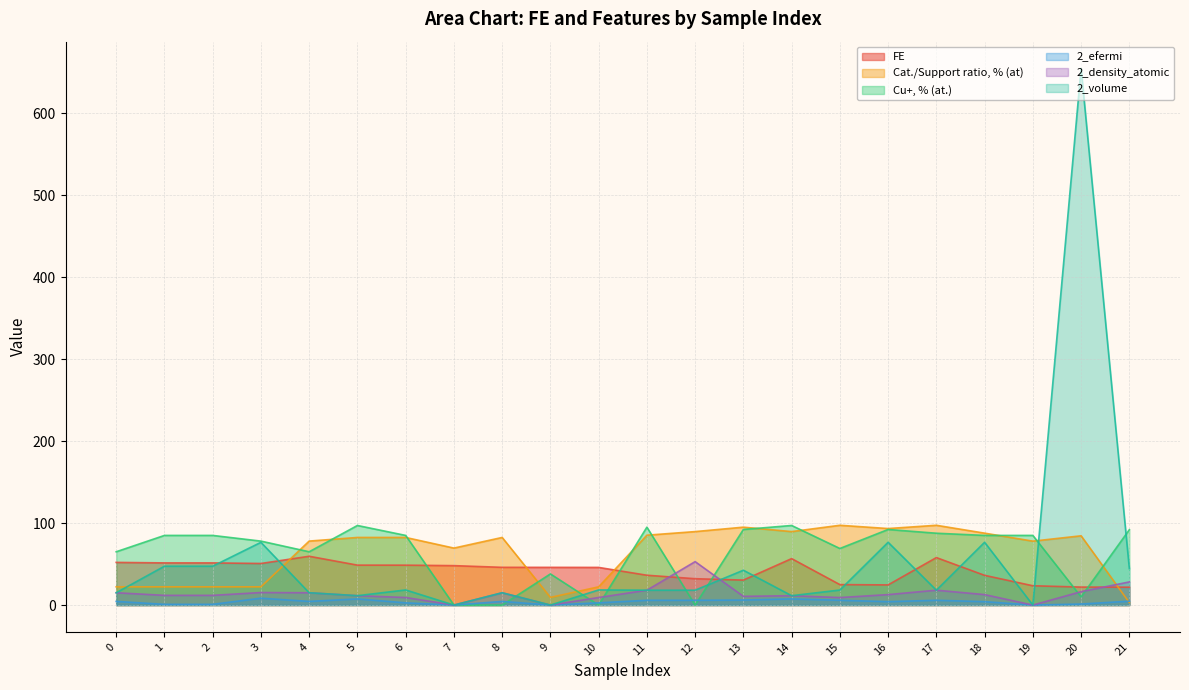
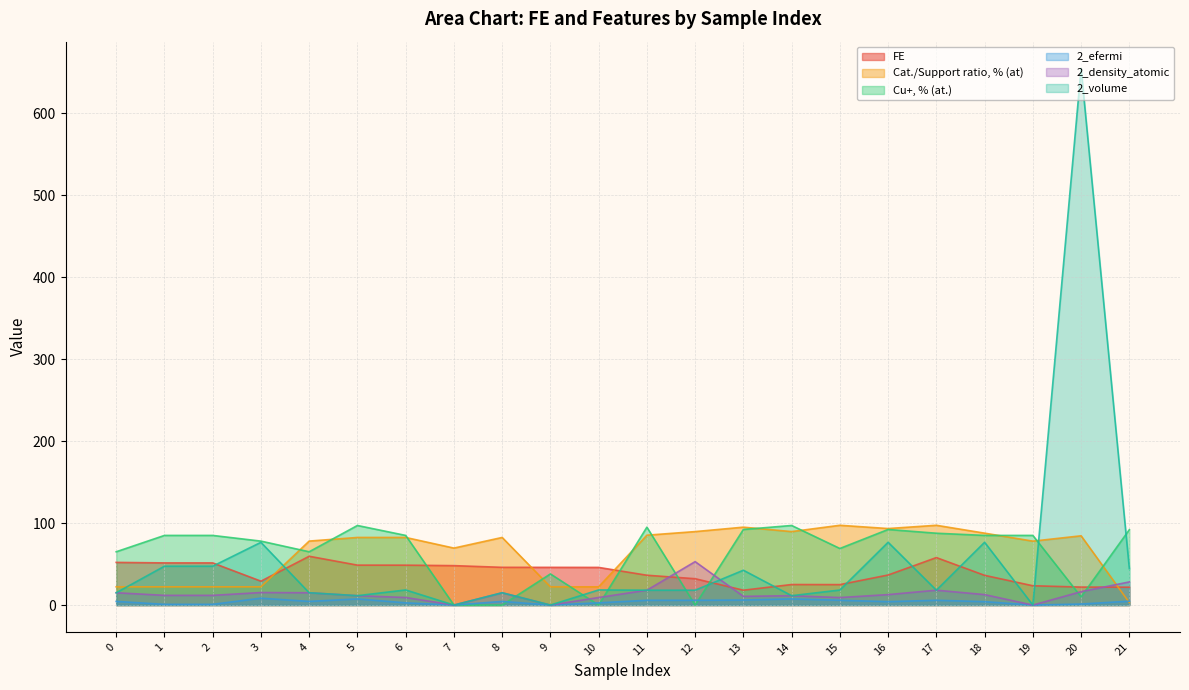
  {
    "FE": {
      "0": 50,
      "1": 50,
      "2": 50,
-     "3": 50,
+     "3": 30,
      "4": 60,
      "5": 50,
      "6": 50,
      "7": 50,
      "8": 50,
      "9": 50,
      "10": 50,
      "11": 40,
      "12": 30,
-     "13": 30,
-     "14": 60,
+     "13": 20,
+     "14": 30,
      "15": 20,
-     "16": 20,
+     "16": 40,
      "17": 60,
      "18": 40,
      "19": 20,
      "20": 20,
      "21": 20
    },
    "Cat./Support ratio, % (at)": {
      "0": 20,
      "1": 20,
      "2": 20,
      "3": 20,
      "4": 80,
      "5": 80,
      "7": 70,
      "8": 80,
-     "9": 10,
+     "9": 20,
      "10": 20,
      "11": 90,
      "12": 90,
      "14": 90,
      "15": 100,
      "17": 100,
      "19": 80,
      "20": 80
    },
    "2_density_atomic": {
      "1": 10,
      "2": 10,
      "3": 20,
      "6": 10,
      "10": 10,
      "12": 50,
      "13": 10,
      "15": 10,
      "16": 10,
      "18": 10,
      "20": 20,
      "21": 30
    }
  }
